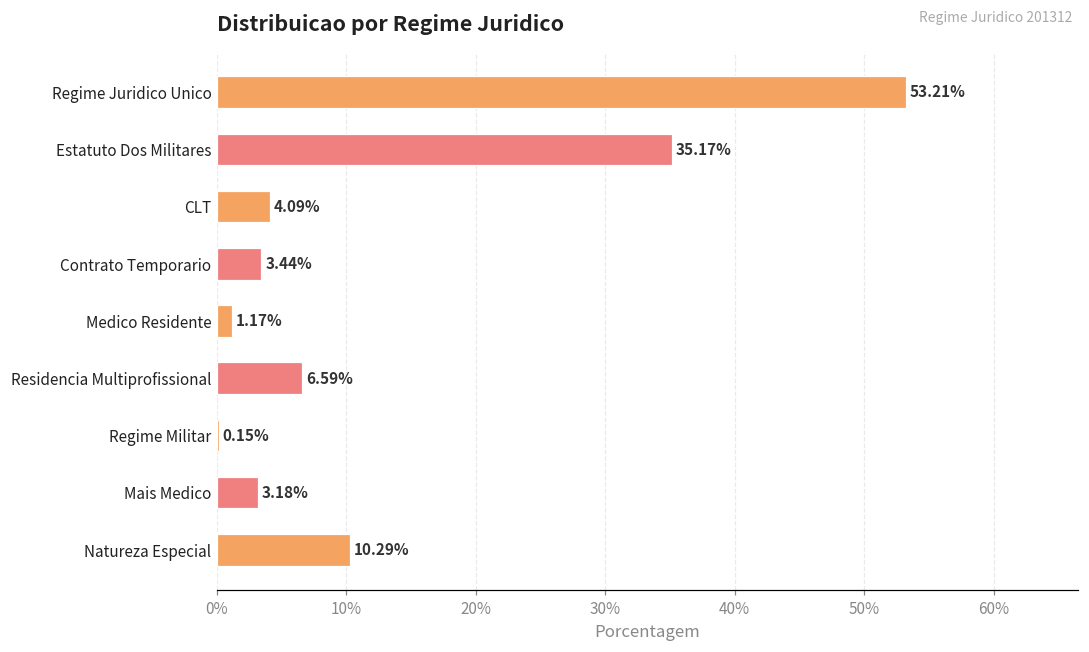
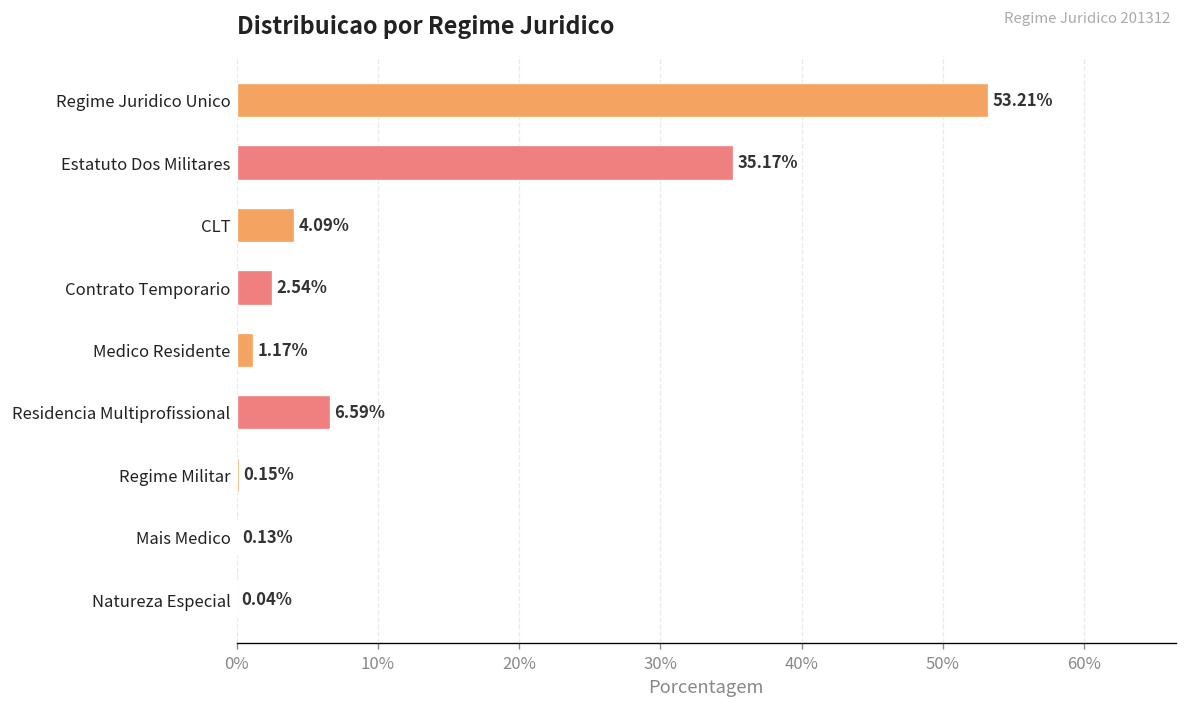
  {
    "Regime Juridico Unico": "53.21%",
    "Estatuto Dos Militares": "35.17%",
    "CLT": "4.09%",
-   "Contrato Temporario": "3.44%",
+   "Contrato Temporario": "2.54%",
    "Medico Residente": "1.17%",
    "Residencia Multiprofissional": "6.59%",
    "Regime Militar": "0.15%",
-   "Mais Medico": "3.18%",
-   "Natureza Especial": "10.29%"
+   "Mais Medico": "0.13%",
+   "Natureza Especial": "0.04%"
  }
